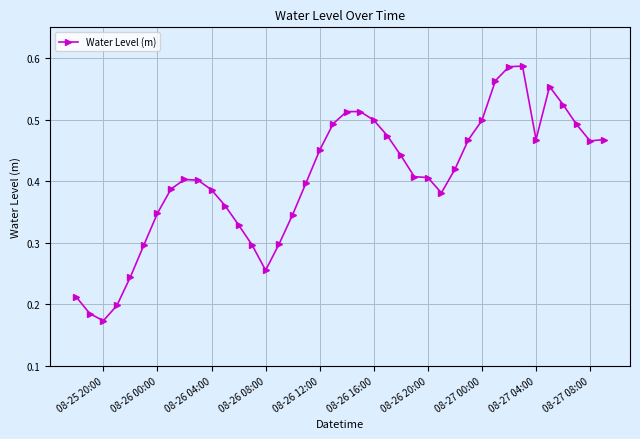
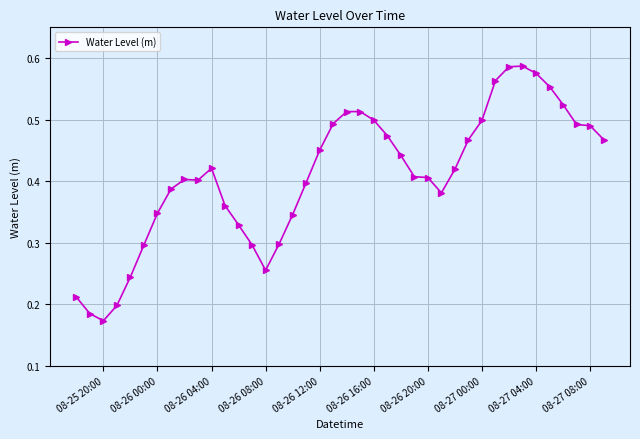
  {
    "08-25 20:00": 0.17,
    "08-26 00:00": 0.35,
-   "08-26 04:00": 0.39,
+   "08-26 04:00": 0.42,
    "08-26 08:00": 0.26,
    "08-26 12:00": 0.45,
    "08-26 16:00": 0.50,
    "08-26 20:00": 0.41,
    "08-27 00:00": 0.50,
-   "08-27 04:00": 0.47,
-   "08-27 08:00": 0.47
+   "08-27 04:00": 0.58,
+   "08-27 08:00": 0.49
  }
